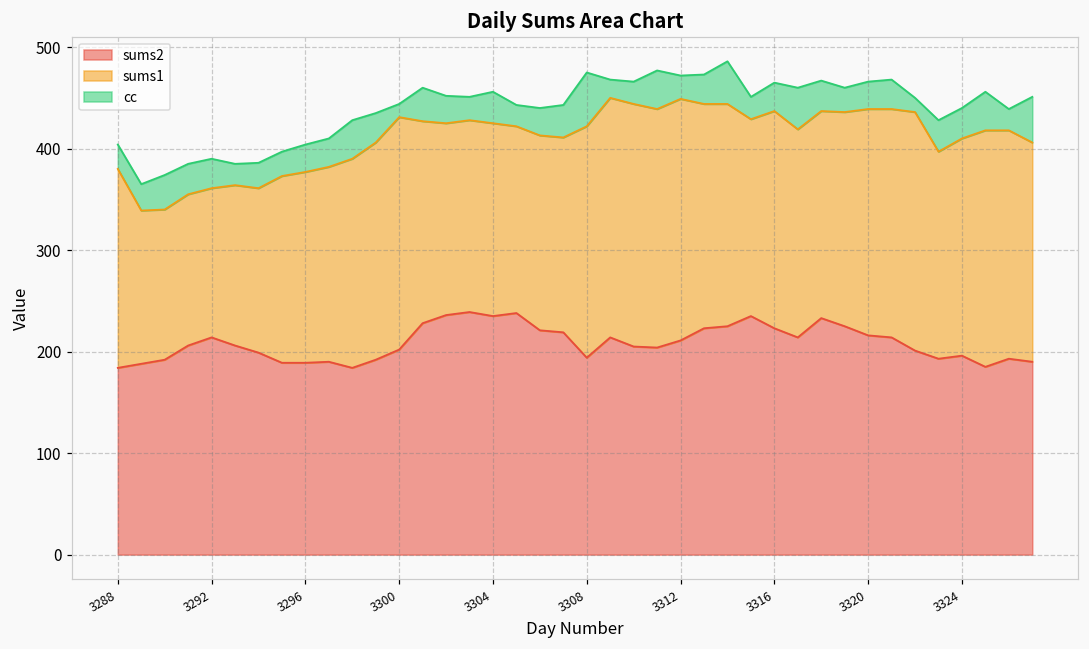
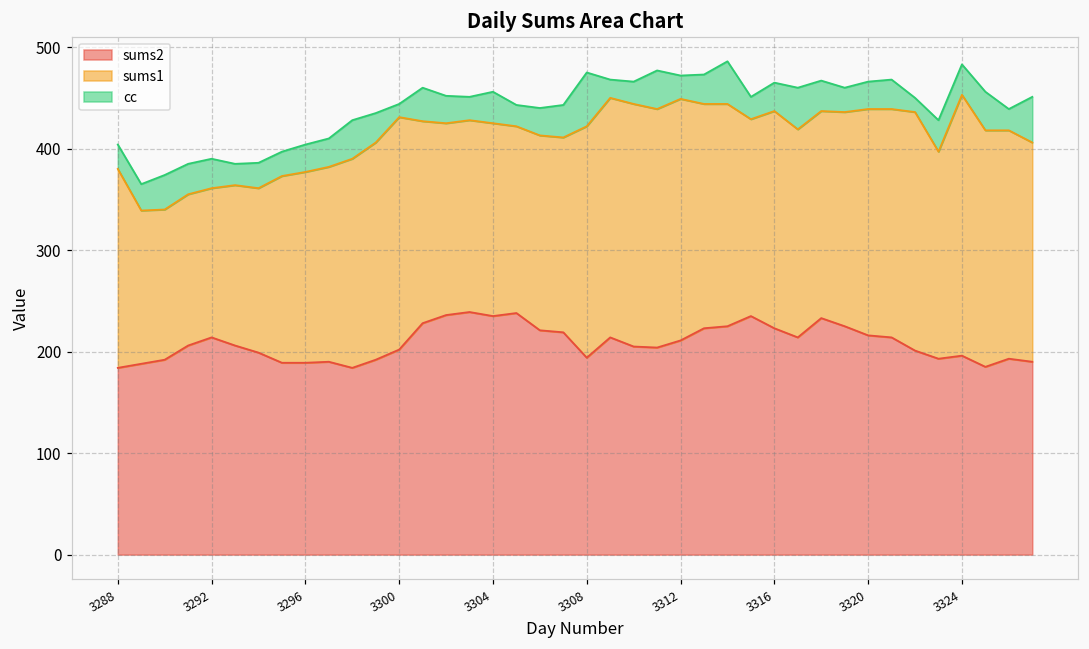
  {
    "sums2": {
      "3288": 180,
      "3292": 210,
      "3296": 190,
      "3300": 200,
      "3304": 240,
      "3308": 190,
      "3312": 210,
      "3316": 220,
      "3320": 220,
      "3324": 200
    },
    "sums1": {
      "3288": 200,
      "3292": 150,
      "3296": 190,
      "3300": 230,
      "3304": 190,
      "3308": 230,
      "3312": 240,
      "3316": 210,
      "3320": 220,
-     "3324": 210
+     "3324": 260
    },
    "cc": {
      "3288": 20,
      "3292": 30,
      "3296": 30,
      "3300": 10,
      "3304": 30,
      "3308": 50,
      "3312": 20,
      "3316": 30,
      "3320": 30,
      "3324": 30
    }
  }
